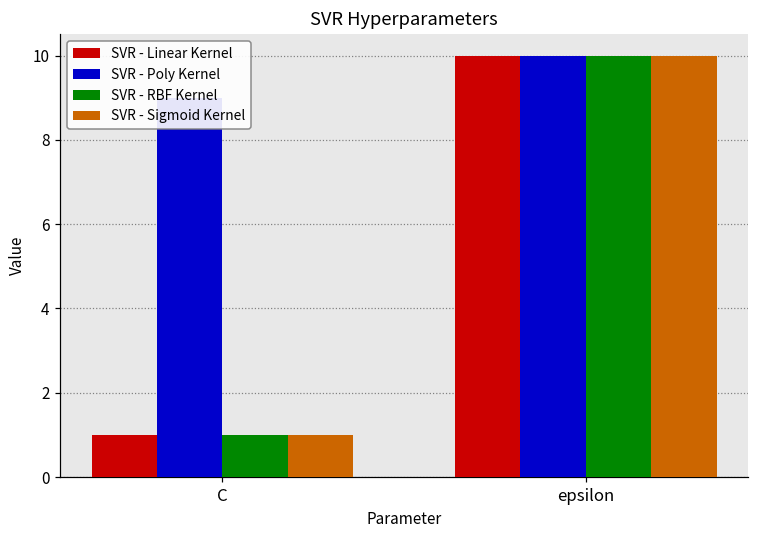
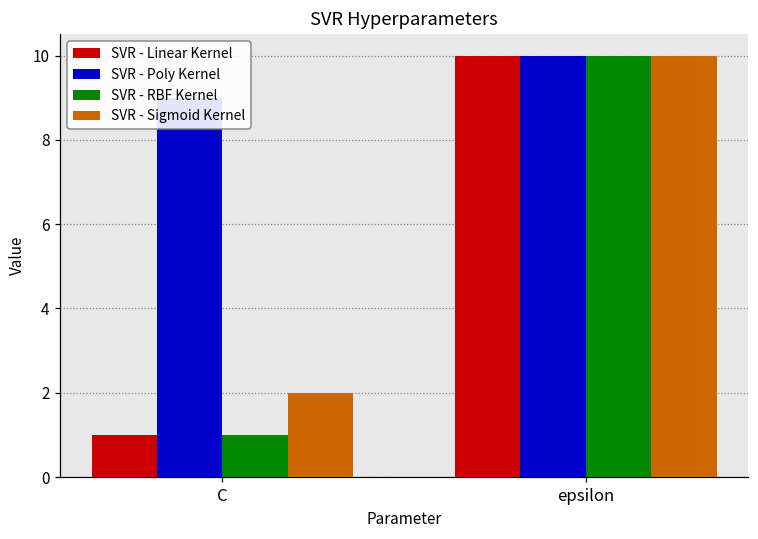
  {
    "SVR - Linear Kernel": {
      "C": 1,
      "epsilon": 10
    },
    "SVR - Poly Kernel": {
      "epsilon": 10
    },
    "SVR - RBF Kernel": {
      "C": 1,
      "epsilon": 10
    },
    "SVR - Sigmoid Kernel": {
-     "C": 1,
+     "C": 2,
      "epsilon": 10
    }
  }
